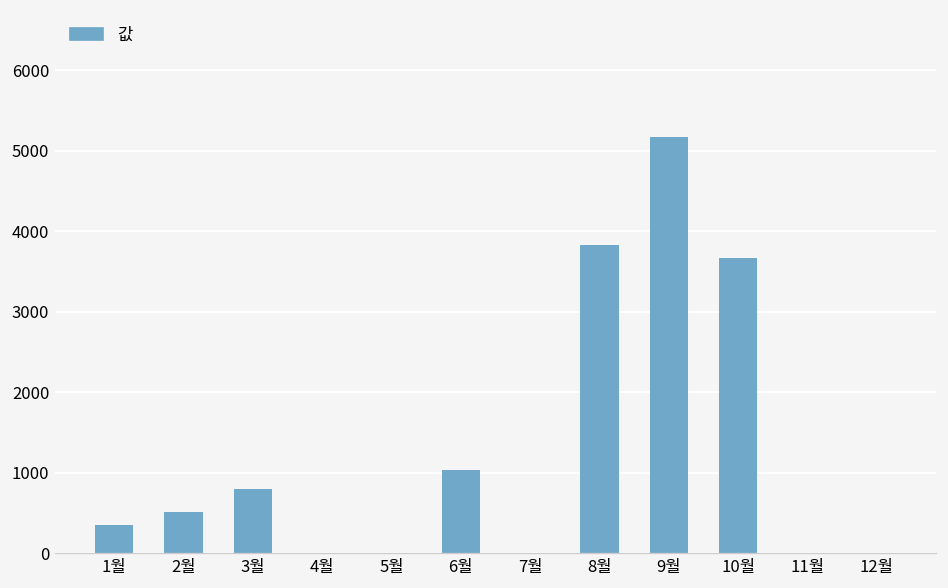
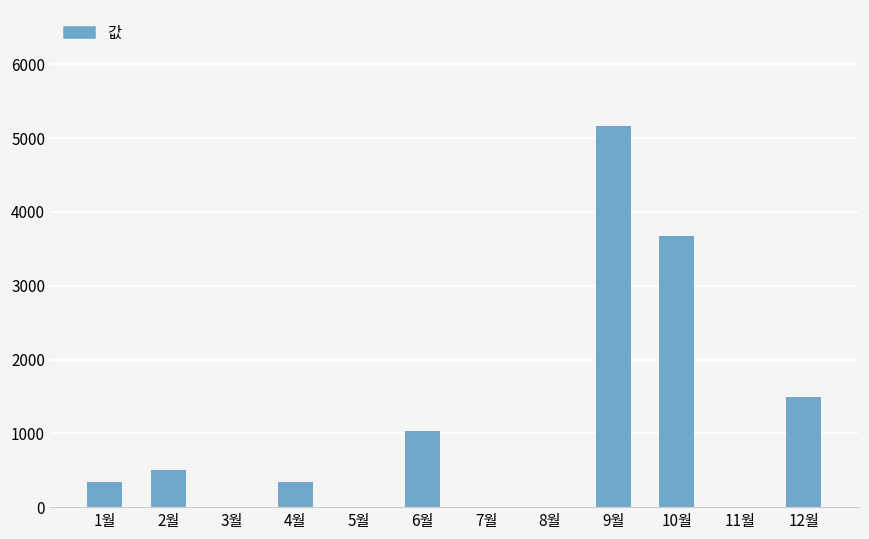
  {
    "1월": 300,
    "2월": 500,
-   "3월": 800,
-   "4월": 0,
+   "3월": 0,
+   "4월": 300,
    "5월": 0,
    "6월": 1000,
    "7월": 0,
-   "8월": 3800,
+   "8월": 0,
    "9월": 5200,
    "10월": 3700,
    "11월": 0,
-   "12월": 0
+   "12월": 1500
  }
